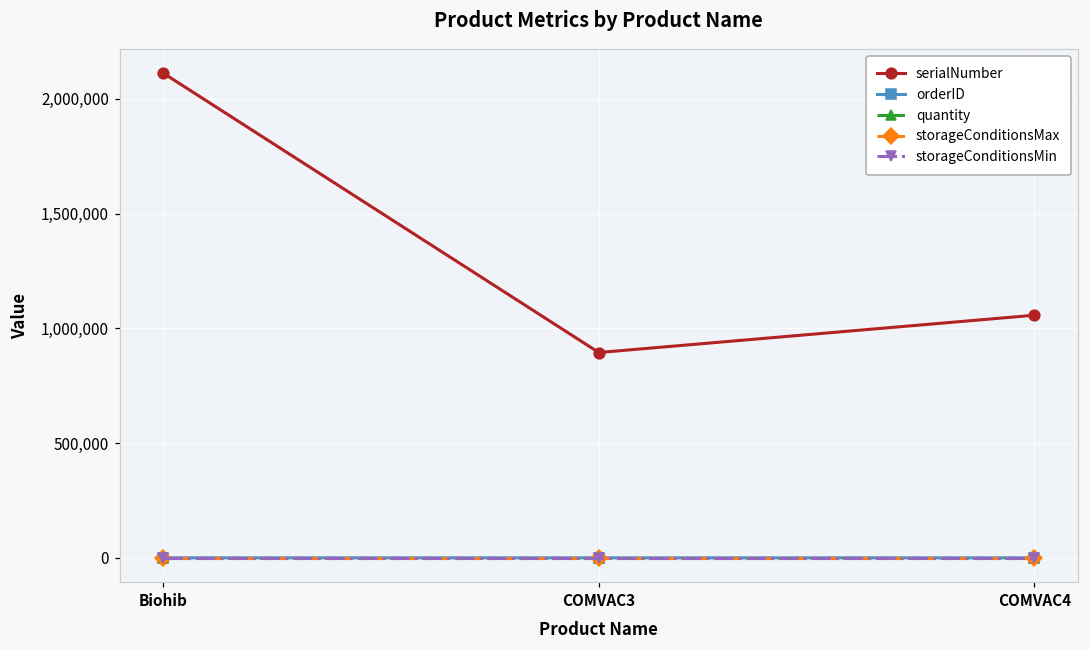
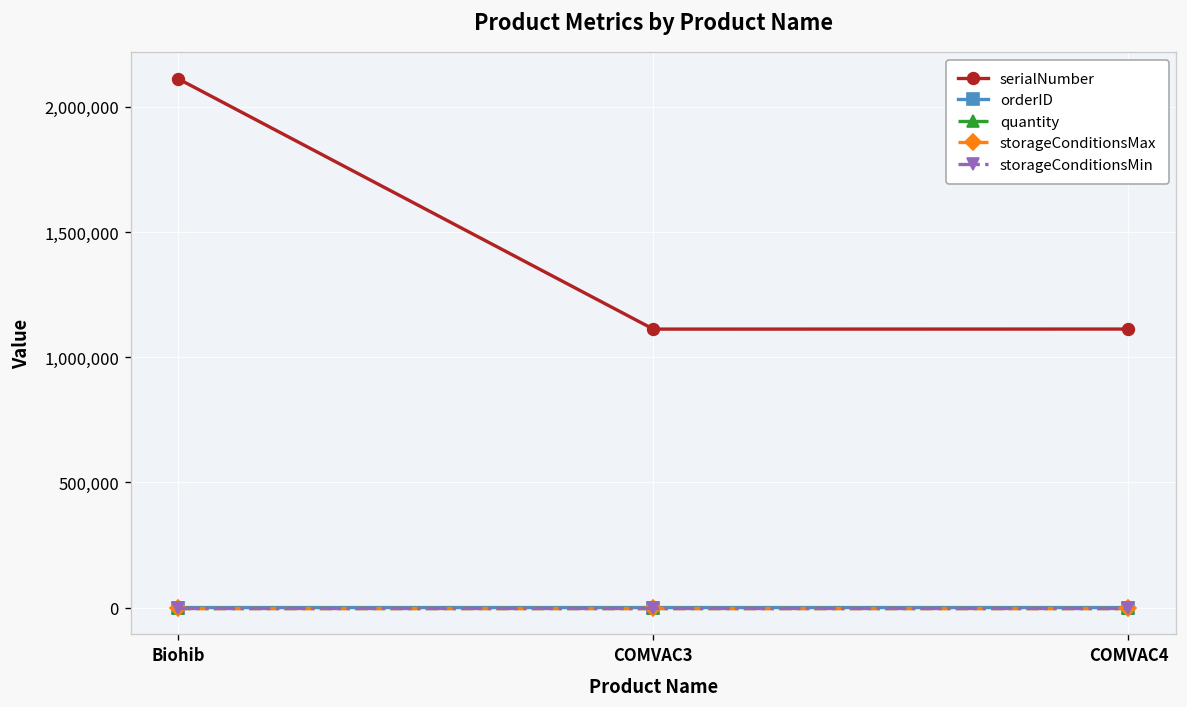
  {
    "serialNumber": {
      "Biohib": "2,110,000",
-     "COMVAC3": "890,000",
-     "COMVAC4": "1,060,000"
+     "COMVAC3": "1,110,000",
+     "COMVAC4": "1,110,000"
    },
    "storageConditionsMin": {
      "Biohib": "0",
      "COMVAC3": "0",
      "COMVAC4": "0"
    }
  }
